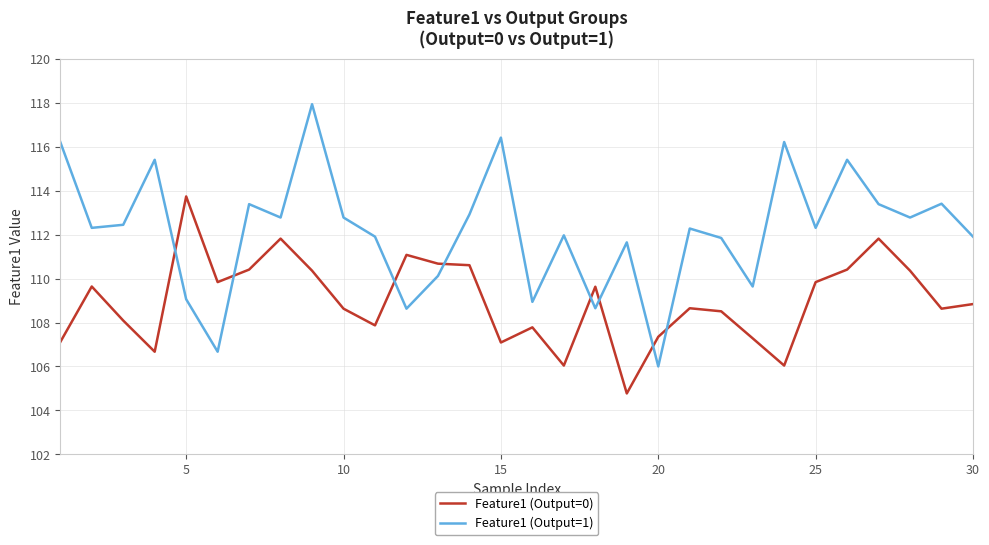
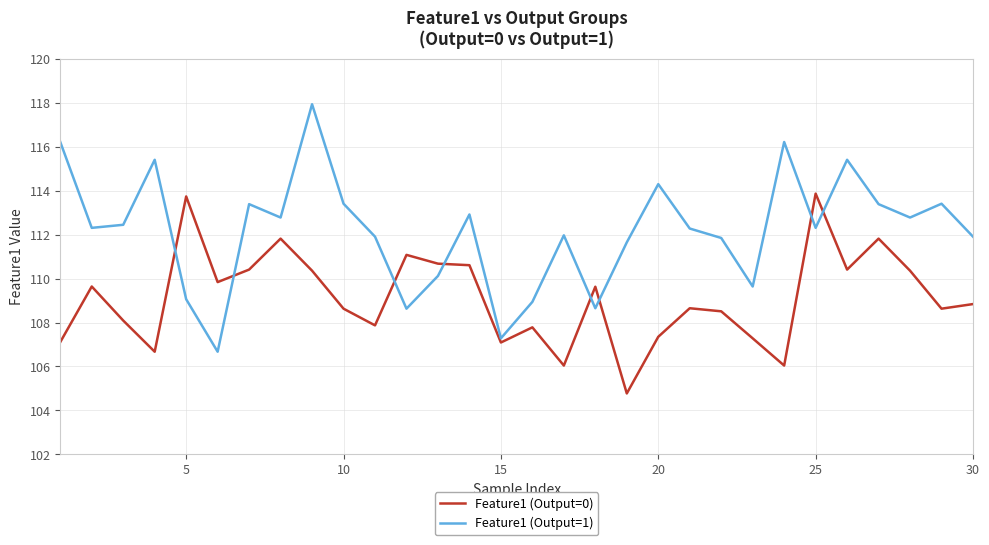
  {
    "Feature1 (Output=0)": {
      "5": 113.7,
      "10": 108.6,
      "15": 107.1,
      "20": 107.4,
-     "25": 109.8,
+     "25": 113.9,
      "30": 108.8
    },
    "Feature1 (Output=1)": {
      "5": 109.1,
-     "10": 112.8,
-     "15": 116.4,
-     "20": 106.0,
+     "10": 113.4,
+     "15": 107.3,
+     "20": 114.3,
      "25": 112.3,
      "30": 111.9
    }
  }
